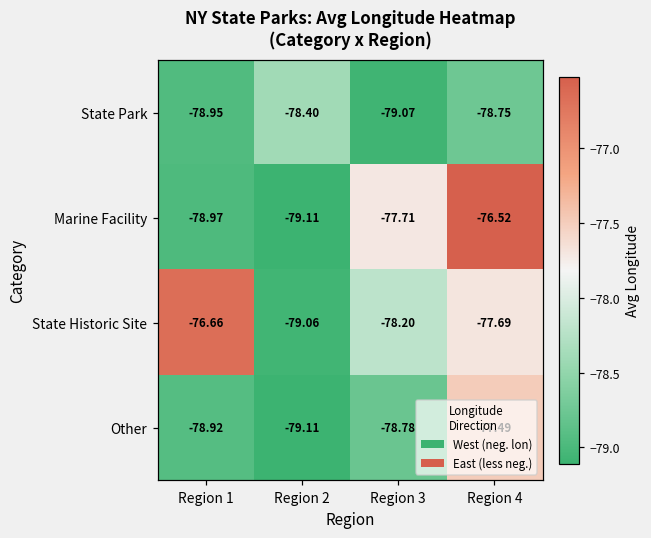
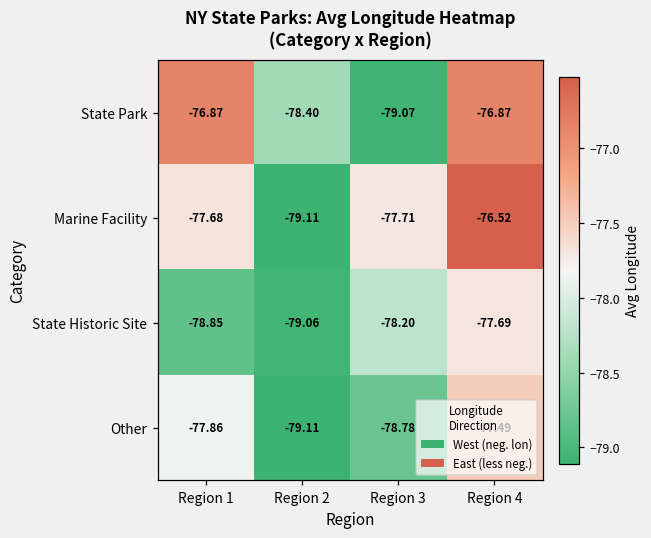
  {
    "State Park": {
-     "Region 1": -78.95,
+     "Region 1": -76.87,
      "Region 2": -78.40,
      "Region 3": -79.07,
-     "Region 4": -78.75
+     "Region 4": -76.87
    },
    "Marine Facility": {
-     "Region 1": -78.97,
+     "Region 1": -77.68,
      "Region 2": -79.11,
      "Region 3": -77.71,
      "Region 4": -76.52
    },
    "State Historic Site": {
-     "Region 1": -76.66,
+     "Region 1": -78.85,
      "Region 2": -79.06,
      "Region 3": -78.20,
      "Region 4": -77.69
    },
    "Other": {
-     "Region 1": -78.92,
+     "Region 1": -77.86,
      "Region 2": -79.11,
      "Region 3": -78.78
    }
  }
